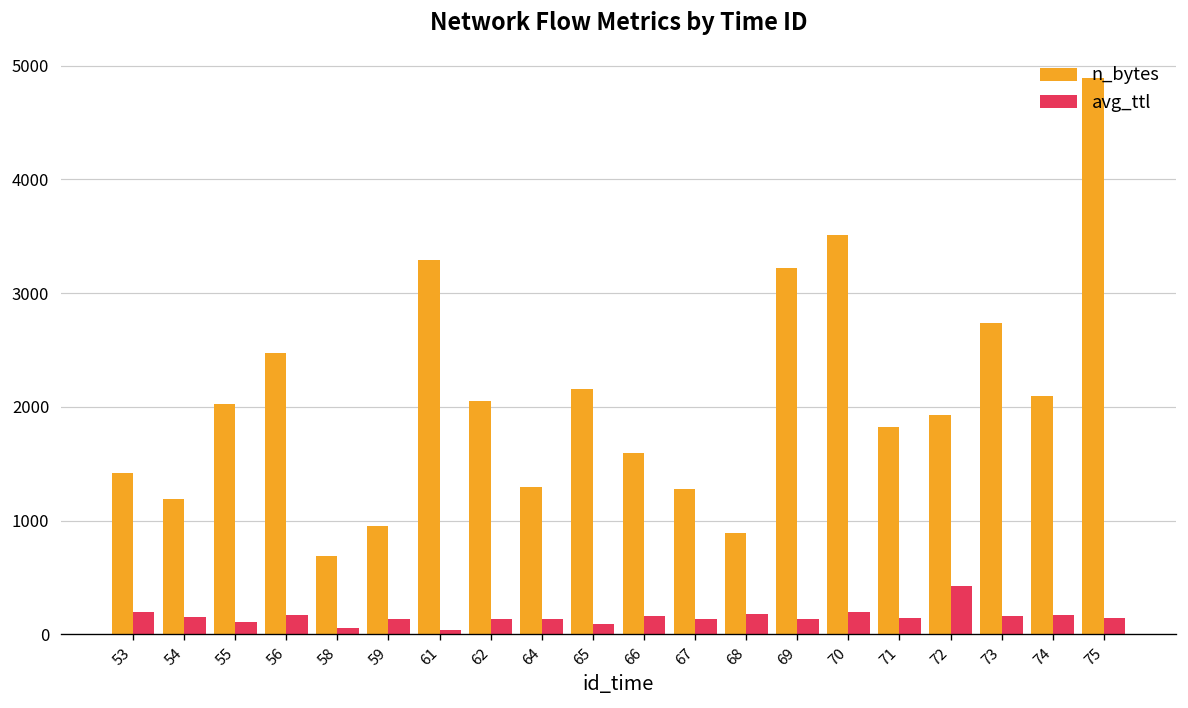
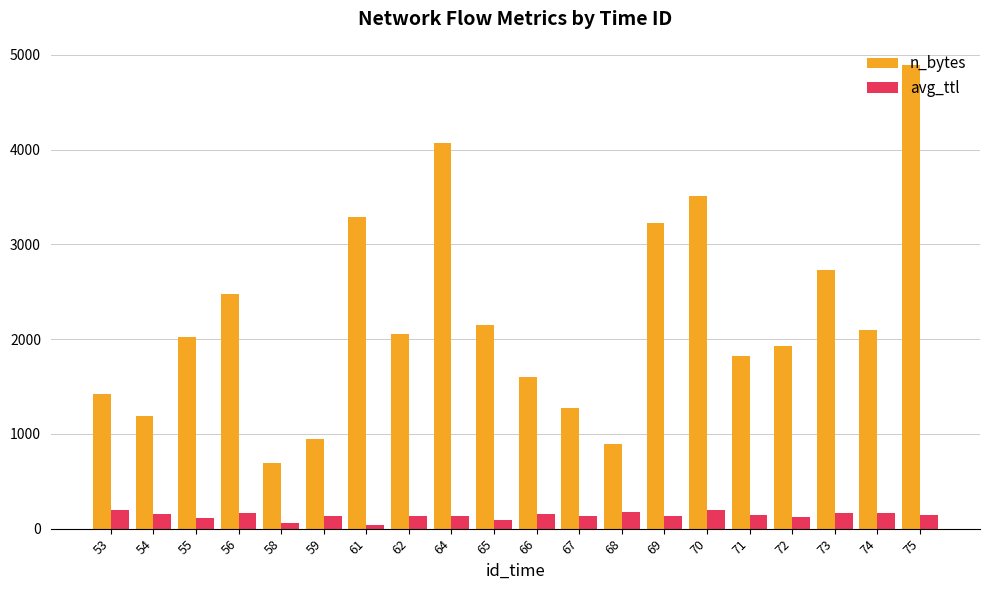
  {
    "n_bytes": {
      "53": 1400,
      "54": 1200,
      "55": 2000,
      "56": 2500,
      "58": 700,
      "59": 1000,
      "61": 3300,
      "62": 2100,
-     "64": 1300,
+     "64": 4100,
      "65": 2200,
      "66": 1600,
      "67": 1300,
      "68": 900,
      "69": 3200,
      "70": 3500,
      "71": 1800,
      "72": 1900,
      "73": 2700,
      "74": 2100,
      "75": 4900
    },
    "avg_ttl": {
      "53": 200,
      "54": 200,
      "55": 100,
      "56": 200,
      "58": 100,
      "59": 100,
      "61": 0,
      "62": 100,
      "64": 100,
      "65": 100,
      "66": 200,
      "67": 100,
      "68": 200,
      "69": 100,
      "70": 200,
      "71": 100,
-     "72": 400,
+     "72": 100,
      "73": 200,
      "74": 200,
      "75": 100
    }
  }
